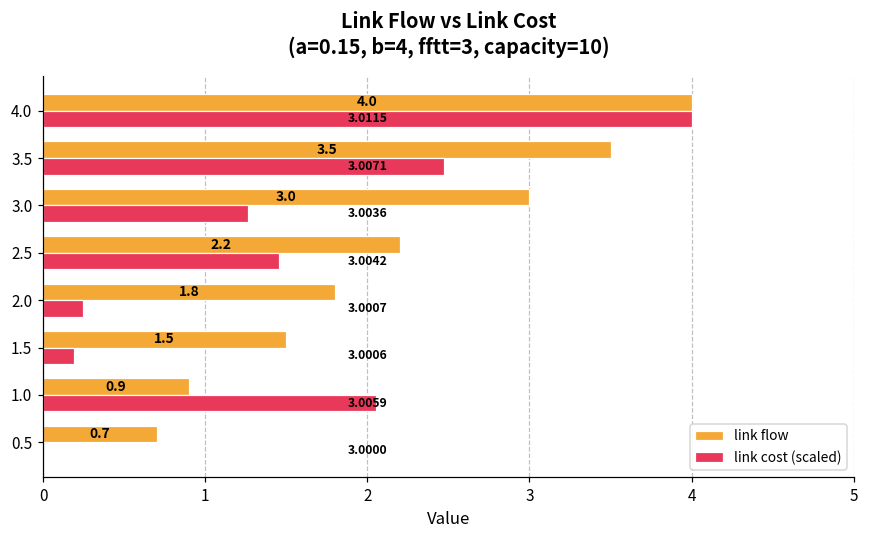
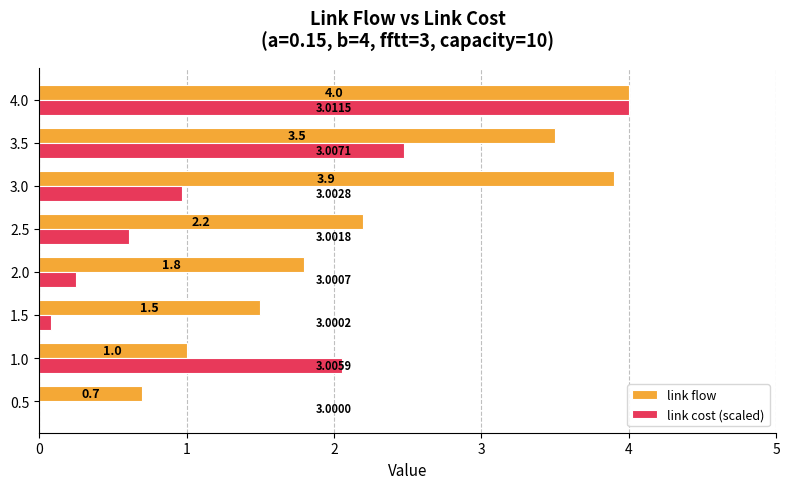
  {
    "link flow": {
      "4.0": 4.0,
      "3.5": 3.5,
-     "3.0": 3.0,
+     "3.0": 3.9,
      "2.5": 2.2,
      "2.0": 1.8,
      "1.5": 1.5,
-     "1.0": 0.9,
+     "1.0": 1.0,
      "0.5": 0.7
    },
    "link cost (scaled)": {
-     "3.0": 3.0036,
-     "2.5": 3.0042,
-     "1.5": 3.0006
+     "3.0": 3.0028,
+     "2.5": 3.0018,
+     "1.5": 3.0002
    }
  }
